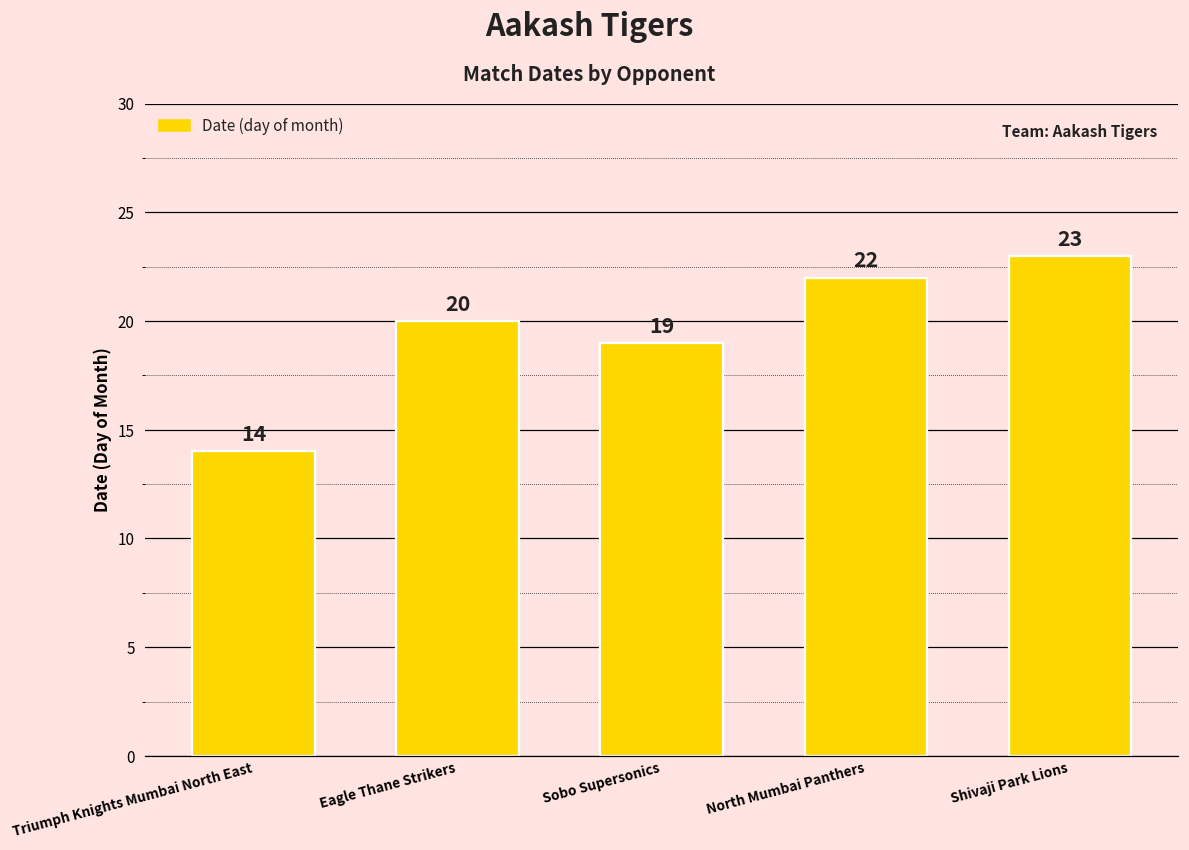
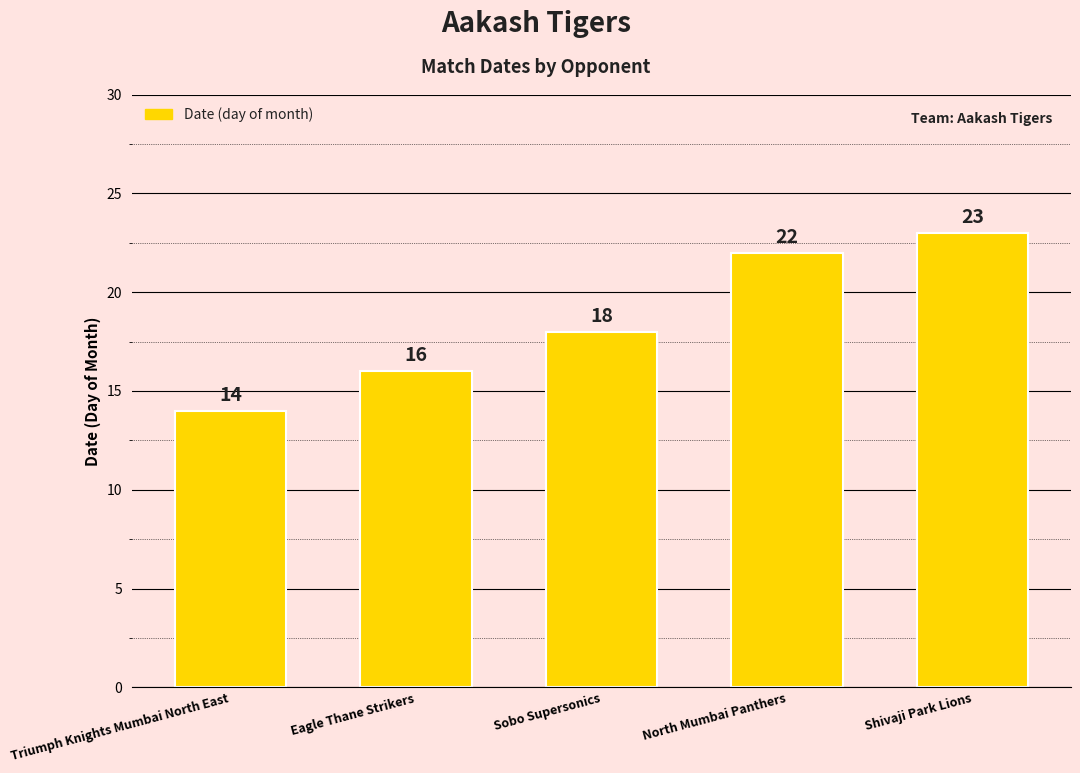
  {
    "Triumph Knights Mumbai North East": 14,
-   "Eagle Thane Strikers": 20,
-   "Sobo Supersonics": 19,
+   "Eagle Thane Strikers": 16,
+   "Sobo Supersonics": 18,
    "North Mumbai Panthers": 22,
    "Shivaji Park Lions": 23
  }
